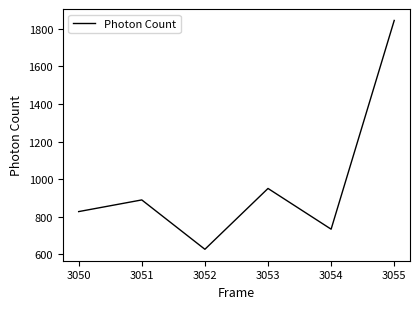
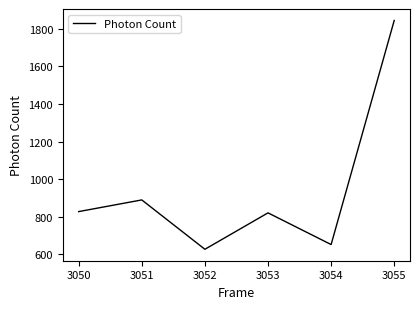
  {
    "3050": 830,
    "3051": 890,
    "3052": 630,
-   "3053": 950,
-   "3054": 730,
+   "3053": 820,
+   "3054": 650,
    "3055": 1840
  }
